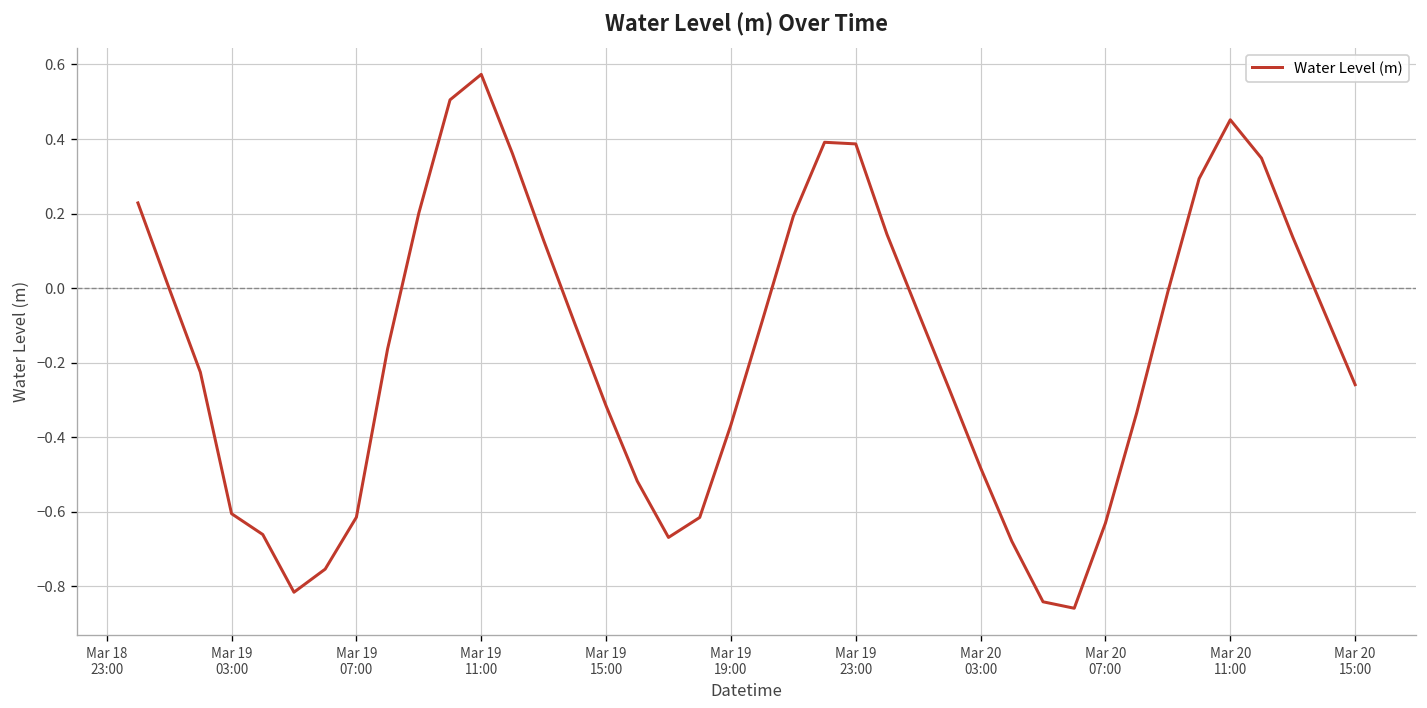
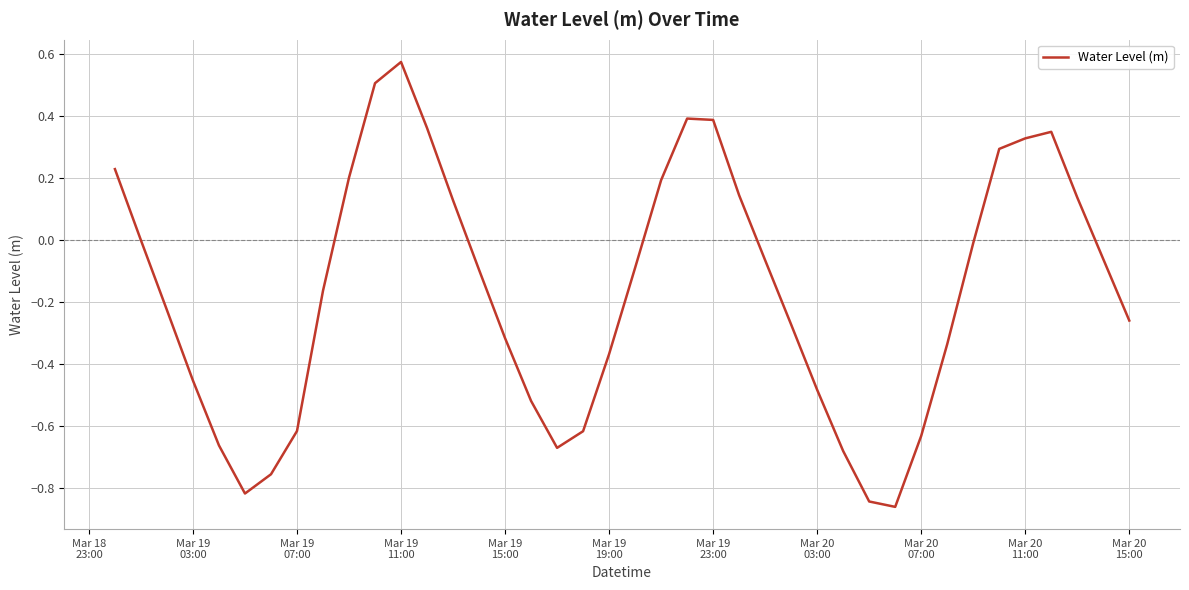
  {
-   "Mar 19 03:00": -0.61,
+   "Mar 19 03:00": -0.45,
    "Mar 19 07:00": -0.61,
    "Mar 19 11:00": 0.57,
    "Mar 19 15:00": -0.32,
    "Mar 19 19:00": -0.37,
    "Mar 19 23:00": 0.39,
    "Mar 20 03:00": -0.48,
    "Mar 20 07:00": -0.63,
-   "Mar 20 11:00": 0.45,
+   "Mar 20 11:00": 0.33,
    "Mar 20 15:00": -0.26
  }
